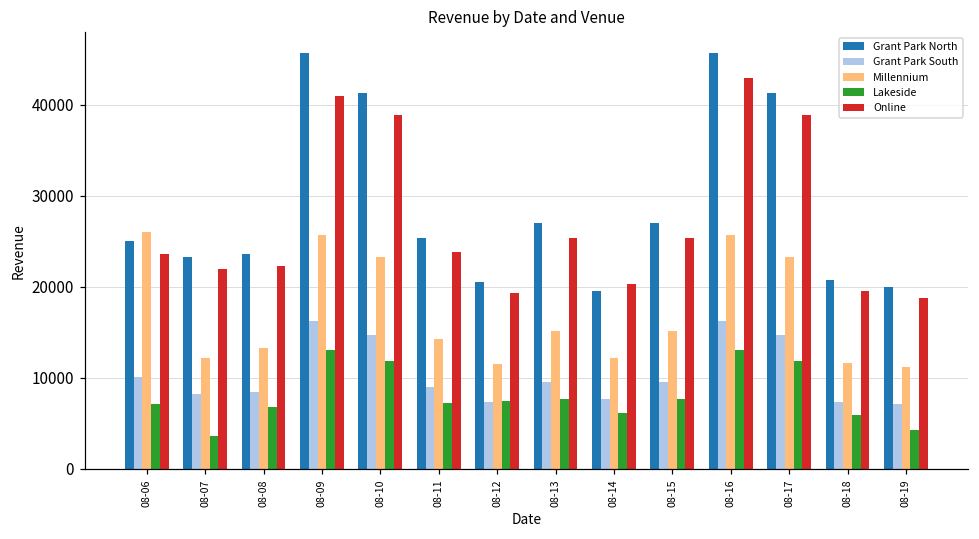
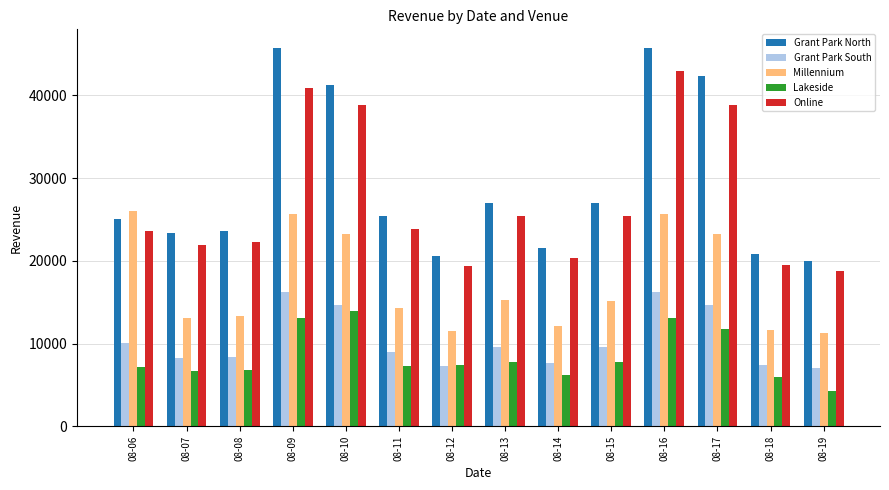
  {
    "Grant Park North": {
      "08-06": 25000,
      "08-07": 23000,
      "08-08": 24000,
      "08-09": 46000,
      "08-10": 41000,
      "08-11": 25000,
      "08-12": 21000,
      "08-13": 27000,
-     "08-14": 20000,
+     "08-14": 22000,
      "08-15": 27000,
      "08-16": 46000,
-     "08-17": 41000,
+     "08-17": 42000,
      "08-18": 21000,
      "08-19": 20000
    },
    "Grant Park South": {
      "08-06": 10000,
      "08-07": 8000,
      "08-08": 8000,
      "08-09": 16000,
      "08-10": 15000,
      "08-11": 9000,
      "08-12": 7000,
      "08-13": 10000,
      "08-14": 8000,
      "08-15": 10000,
      "08-16": 16000,
      "08-17": 15000,
      "08-18": 7000,
      "08-19": 7000
    },
    "Millennium": {
      "08-06": 26000,
-     "08-07": 12000,
+     "08-07": 13000,
      "08-08": 13000,
      "08-09": 26000,
      "08-10": 23000,
      "08-11": 14000,
      "08-12": 12000,
      "08-13": 15000,
      "08-14": 12000,
      "08-15": 15000,
      "08-16": 26000,
      "08-17": 23000,
      "08-18": 12000,
      "08-19": 11000
    },
    "Lakeside": {
      "08-06": 7000,
-     "08-07": 4000,
+     "08-07": 7000,
      "08-08": 7000,
      "08-09": 13000,
-     "08-10": 12000,
+     "08-10": 14000,
      "08-11": 7000,
      "08-12": 7000,
      "08-13": 8000,
      "08-14": 6000,
      "08-15": 8000,
      "08-16": 13000,
      "08-17": 12000,
      "08-18": 6000,
      "08-19": 4000
    },
    "Online": {
      "08-06": 24000,
      "08-07": 22000,
      "08-08": 22000,
      "08-09": 41000,
      "08-10": 39000,
      "08-11": 24000,
      "08-12": 19000,
      "08-13": 25000,
      "08-14": 20000,
      "08-15": 25000,
      "08-16": 43000,
      "08-17": 39000,
      "08-18": 20000,
      "08-19": 19000
    }
  }
